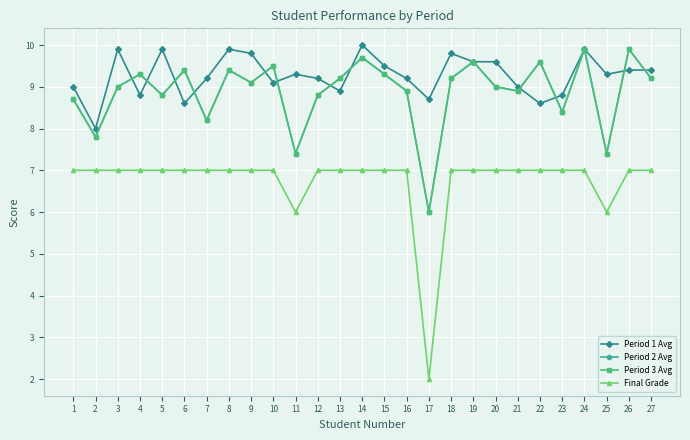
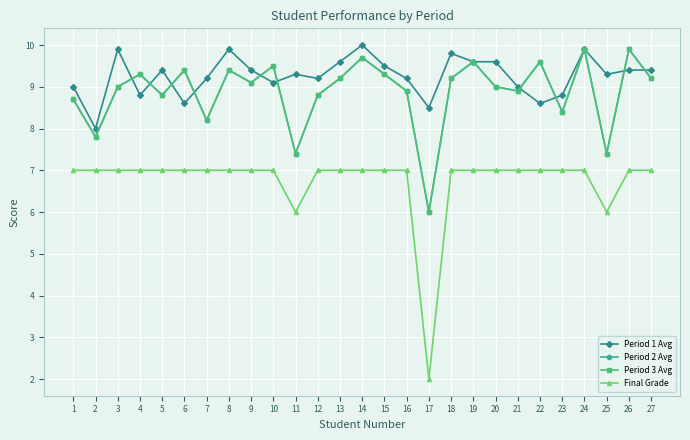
  {
    "Period 1 Avg": {
      "1": 9.0,
      "2": 8.0,
      "3": 9.9,
      "4": 8.8,
-     "5": 9.9,
+     "5": 9.4,
      "6": 8.6,
      "7": 9.2,
      "8": 9.9,
-     "9": 9.8,
+     "9": 9.4,
      "10": 9.1,
      "11": 9.3,
      "12": 9.2,
-     "13": 8.9,
+     "13": 9.6,
      "14": 10.0,
      "15": 9.5,
      "16": 9.2,
-     "17": 8.7,
+     "17": 8.5,
      "18": 9.8,
      "20": 9.6,
      "21": 9.0,
      "22": 8.6,
      "23": 8.8,
      "25": 9.3,
      "26": 9.4,
      "27": 9.4
    }
  }
